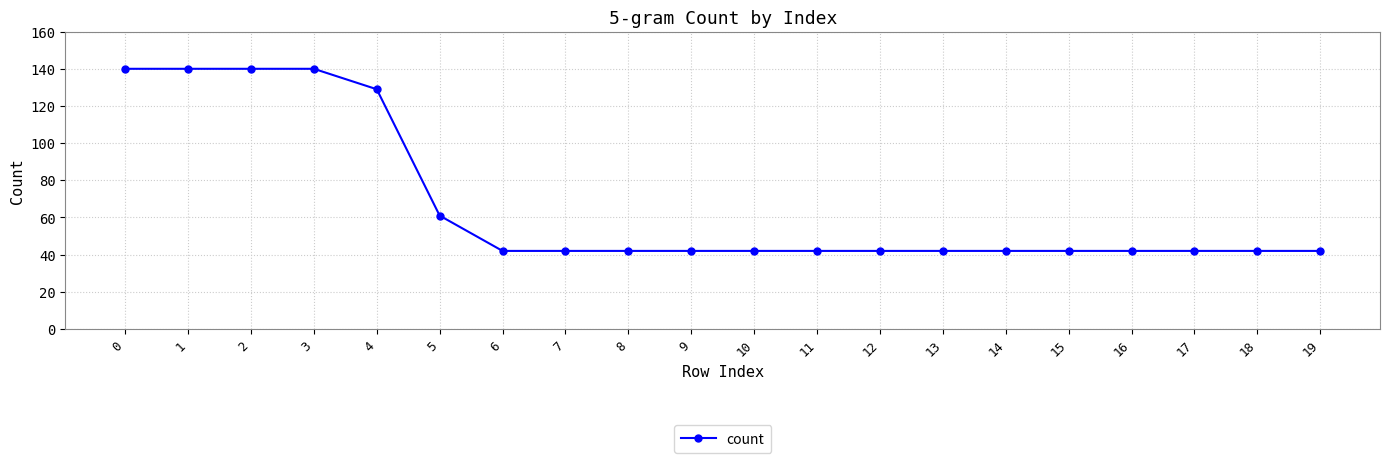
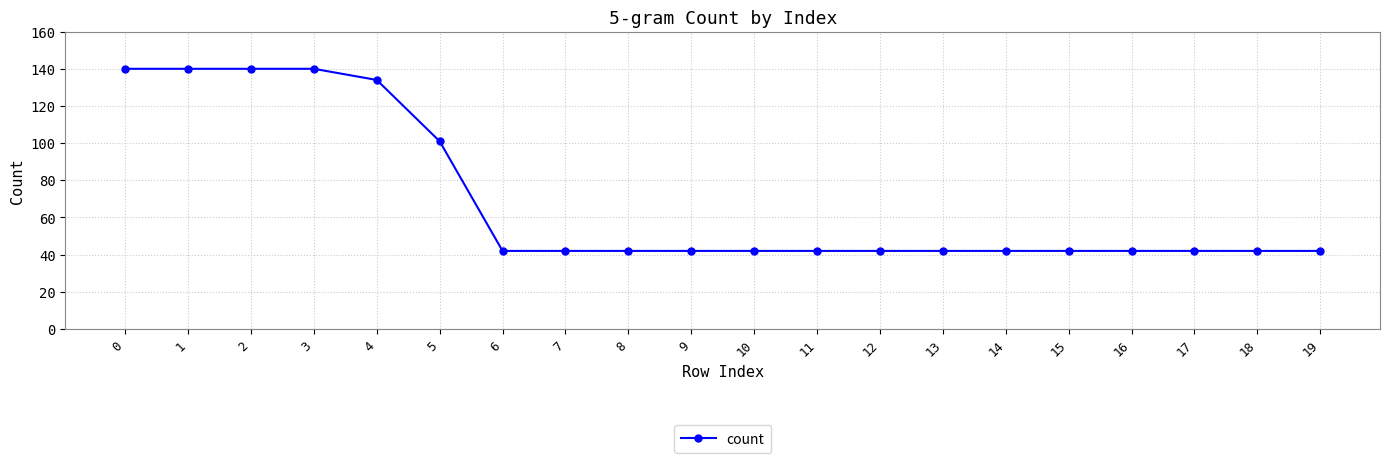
  {
    "0": 140,
    "1": 140,
    "2": 140,
    "3": 140,
-   "4": 129,
-   "5": 61,
+   "4": 134,
+   "5": 101,
    "6": 42,
    "7": 42,
    "8": 42,
    "9": 42,
    "10": 42,
    "11": 42,
    "12": 42,
    "13": 42,
    "14": 42,
    "15": 42,
    "16": 42,
    "17": 42,
    "18": 42,
    "19": 42
  }
